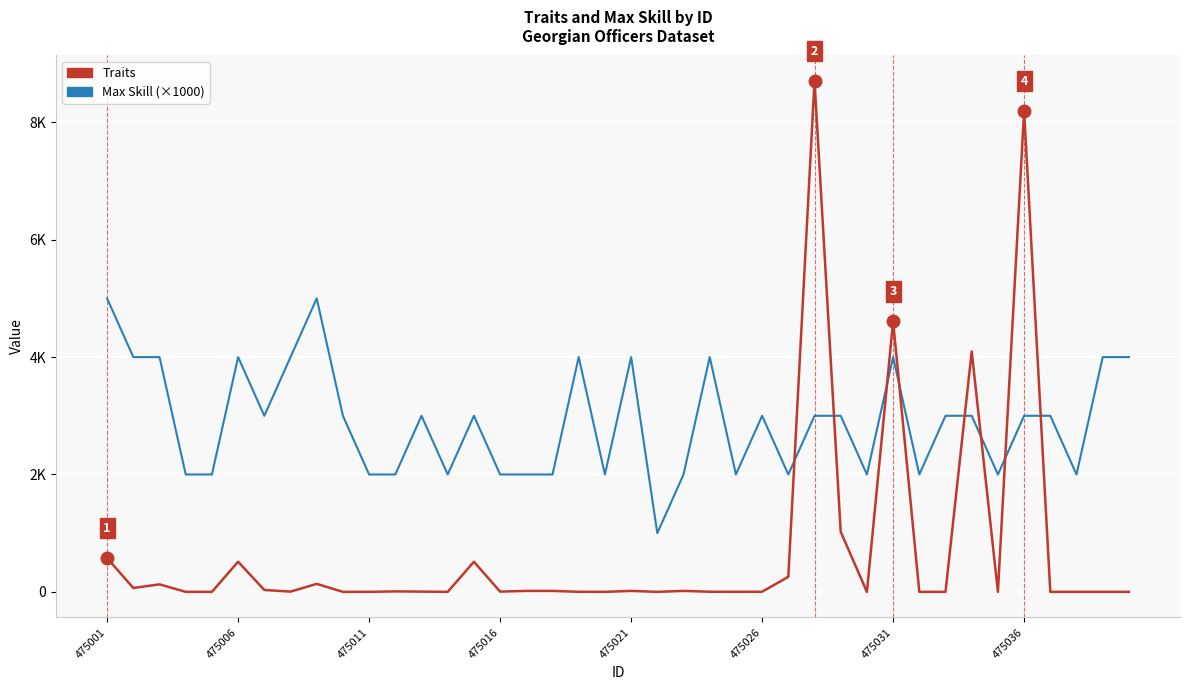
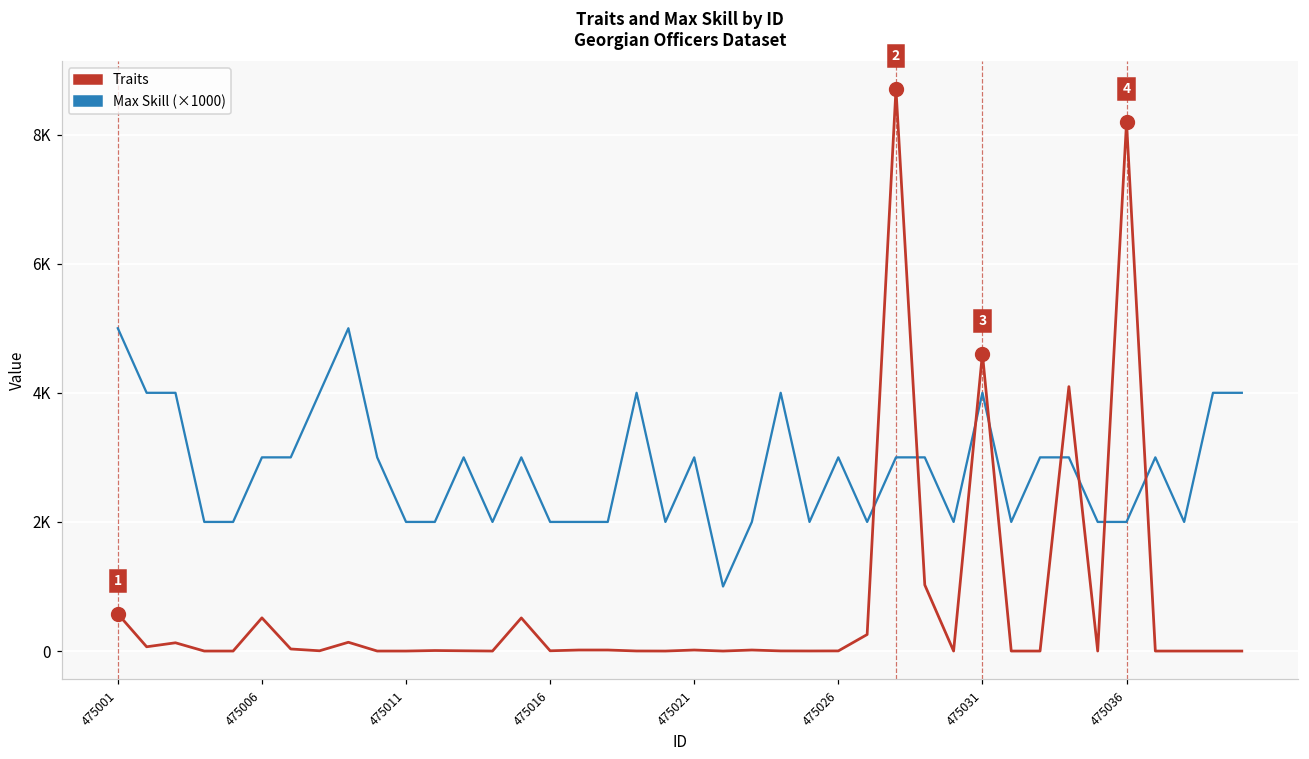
  {
    "Max Skill (×1000)": {
      "475001": 5000,
-     "475006": 4000,
+     "475006": 3000,
      "475011": 2000,
      "475016": 2000,
-     "475021": 4000,
+     "475021": 3000,
      "475026": 3000,
      "475031": 4000,
-     "475036": 3000
+     "475036": 2000
    }
  }
